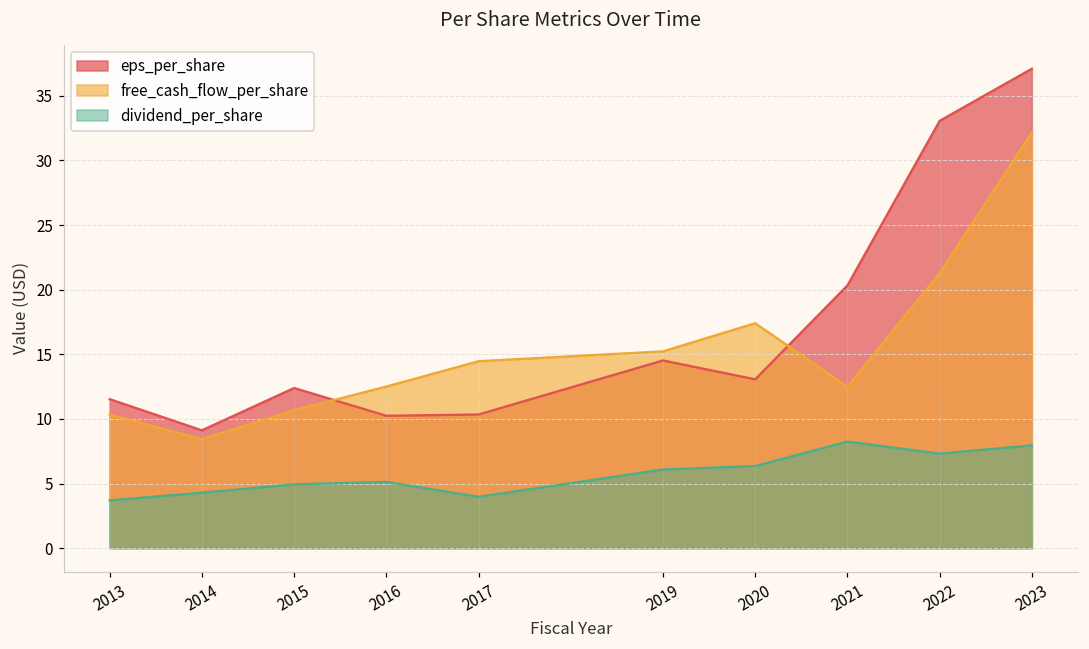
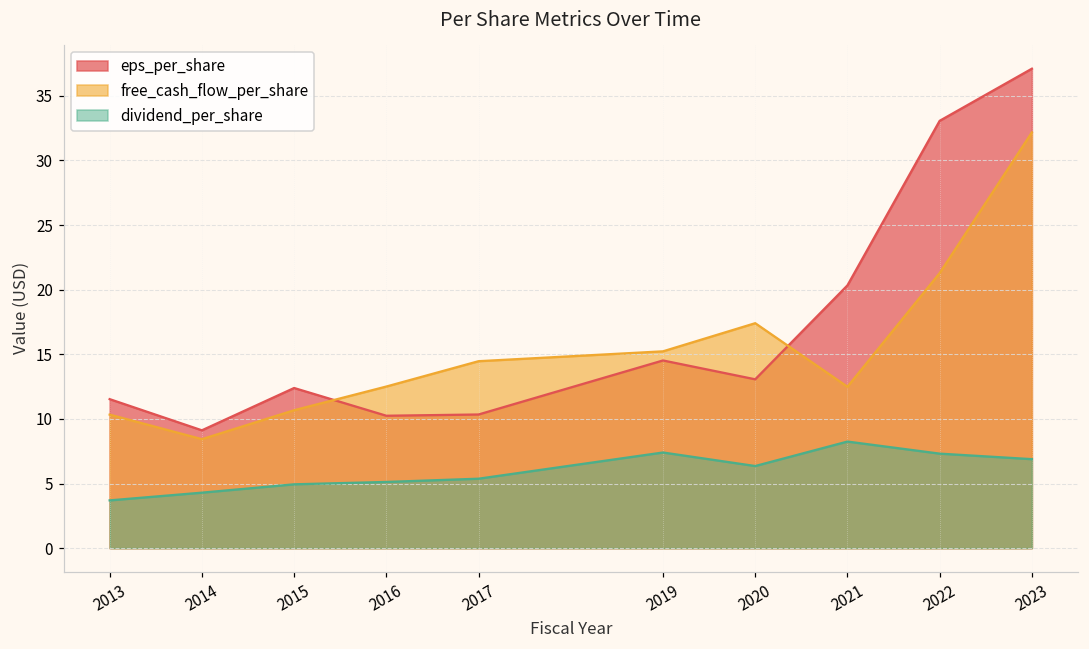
  {
    "eps_per_share": {
      "2013": 11.5,
      "2014": 9.1,
      "2015": 12.4,
      "2016": 10.2,
      "2017": 10.3,
      "2019": 14.5,
      "2020": 13.1,
      "2021": 20.3,
      "2022": 33.1,
      "2023": 37.1
    },
    "free_cash_flow_per_share": {
      "2013": 10.3,
      "2014": 8.4,
      "2015": 10.7,
      "2016": 12.5,
      "2017": 14.5,
      "2019": 15.2,
      "2020": 17.4,
      "2021": 12.5,
      "2022": 21.3,
      "2023": 32.2
    },
    "dividend_per_share": {
      "2013": 3.7,
      "2014": 4.3,
      "2015": 4.9,
      "2016": 5.1,
-     "2017": 4.0,
-     "2019": 6.1,
+     "2017": 5.4,
+     "2019": 7.4,
      "2020": 6.4,
      "2021": 8.2,
      "2022": 7.3,
-     "2023": 8.0
+     "2023": 6.9
    }
  }
